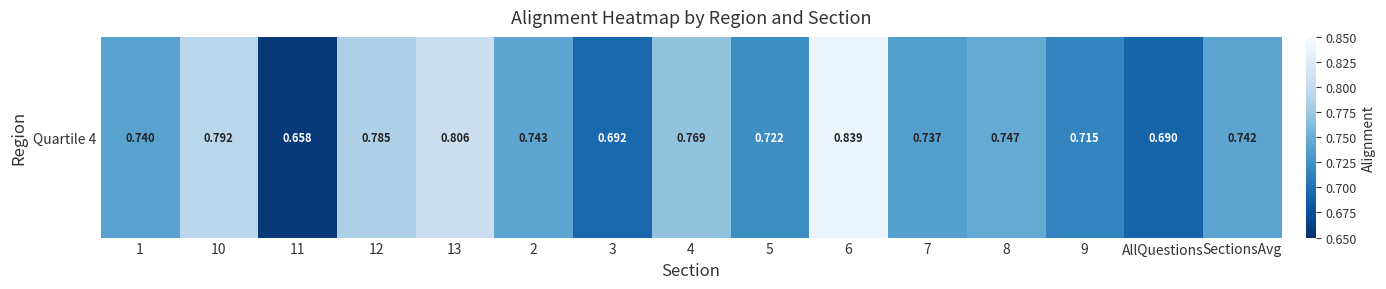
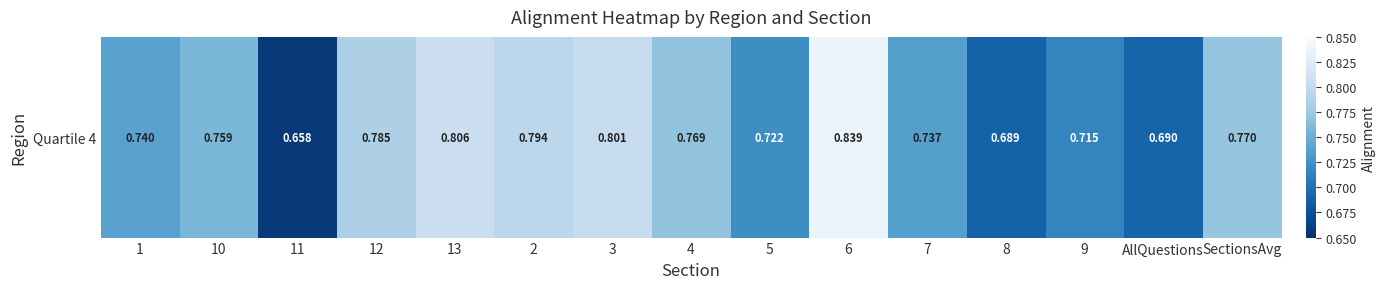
  {
    "Quartile 4": {
      "1": 0.740,
-     "10": 0.792,
+     "10": 0.759,
      "11": 0.658,
      "12": 0.785,
      "13": 0.806,
-     "2": 0.743,
-     "3": 0.692,
+     "2": 0.794,
+     "3": 0.801,
      "4": 0.769,
      "5": 0.722,
      "6": 0.839,
      "7": 0.737,
-     "8": 0.747,
+     "8": 0.689,
      "9": 0.715,
      "AllQuestions": 0.690,
-     "SectionsAvg": 0.742
+     "SectionsAvg": 0.770
    }
  }
